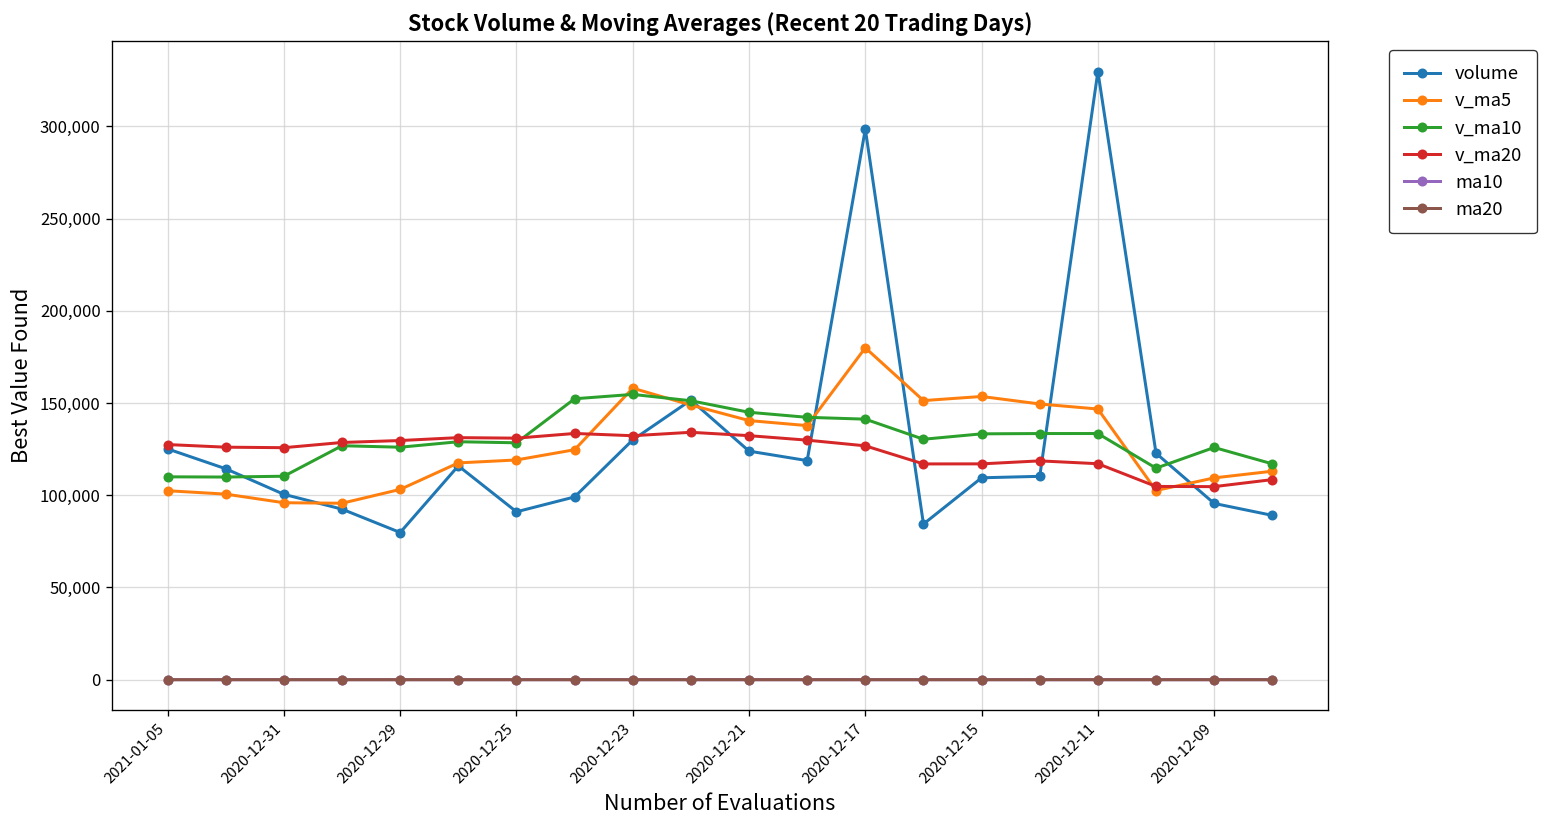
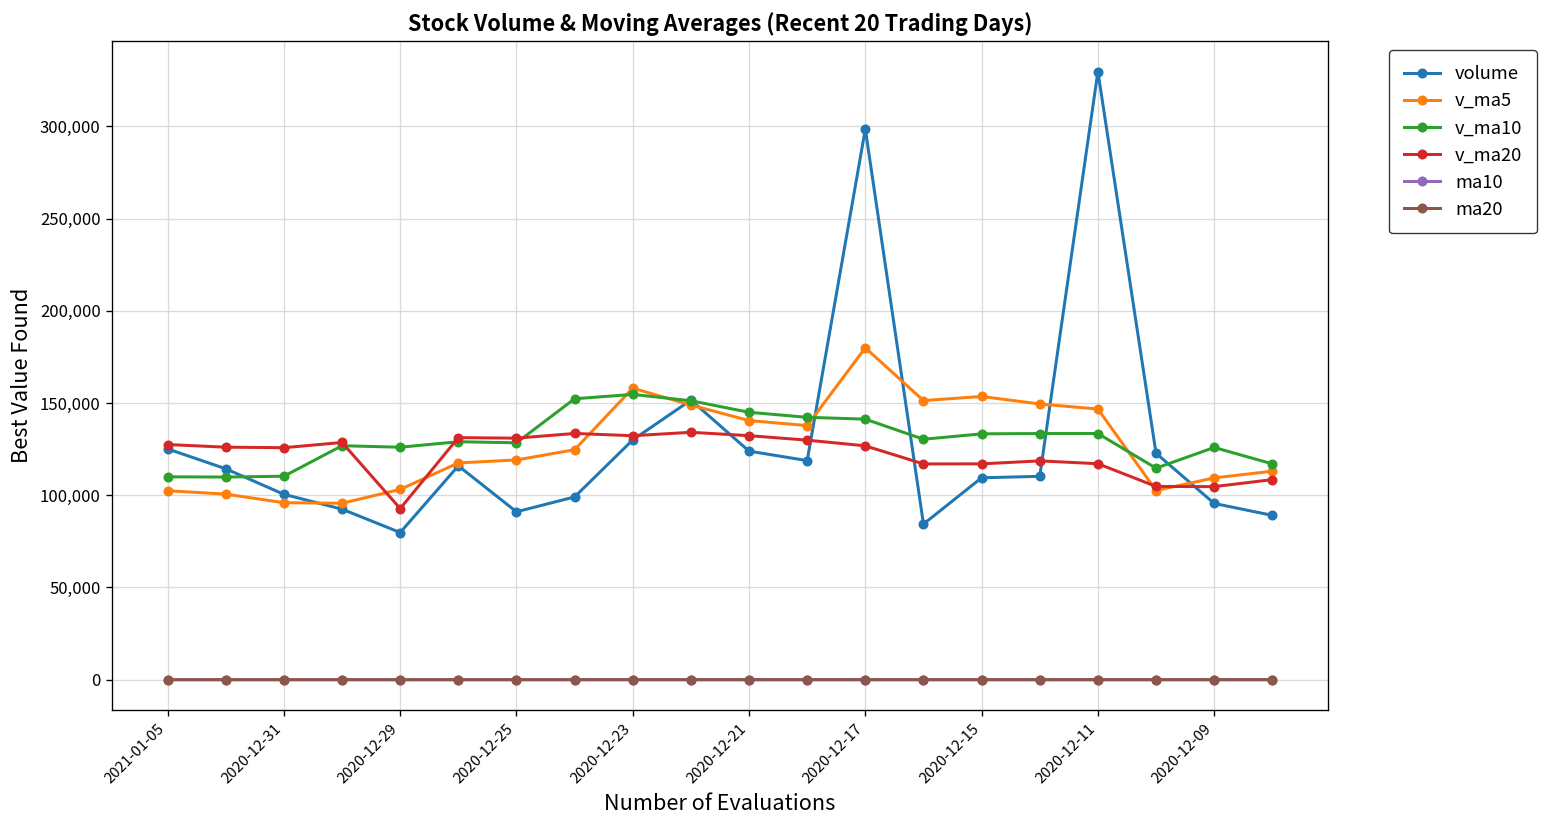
  {
    "volume": {
      "2021-01-05": "125,000",
      "2020-12-31": "101,000",
      "2020-12-29": "80,000",
      "2020-12-25": "91,000",
      "2020-12-23": "130,000",
      "2020-12-21": "124,000",
      "2020-12-17": "299,000",
      "2020-12-15": "109,000",
      "2020-12-11": "330,000",
      "2020-12-09": "96,000"
    },
    "v_ma5": {
      "2021-01-05": "102,000",
      "2020-12-31": "96,000",
      "2020-12-29": "103,000",
      "2020-12-25": "119,000",
      "2020-12-23": "158,000",
      "2020-12-21": "140,000",
      "2020-12-17": "180,000",
      "2020-12-15": "154,000",
      "2020-12-11": "147,000",
      "2020-12-09": "109,000"
    },
    "v_ma10": {
      "2021-01-05": "110,000",
      "2020-12-31": "110,000",
      "2020-12-29": "126,000",
      "2020-12-25": "128,000",
      "2020-12-23": "155,000",
      "2020-12-21": "145,000",
      "2020-12-17": "141,000",
      "2020-12-15": "133,000",
      "2020-12-11": "133,000",
      "2020-12-09": "126,000"
    },
    "v_ma20": {
      "2021-01-05": "127,000",
      "2020-12-31": "126,000",
-     "2020-12-29": "130,000",
+     "2020-12-29": "93,000",
      "2020-12-25": "131,000",
      "2020-12-23": "132,000",
      "2020-12-21": "132,000",
      "2020-12-17": "127,000",
      "2020-12-15": "117,000",
      "2020-12-11": "117,000",
      "2020-12-09": "105,000"
    },
    "ma20": {
      "2021-01-05": "0",
      "2020-12-31": "0",
      "2020-12-29": "0",
      "2020-12-25": "0",
      "2020-12-23": "0",
      "2020-12-21": "0",
      "2020-12-17": "0",
      "2020-12-15": "0",
      "2020-12-11": "0",
      "2020-12-09": "0"
    }
  }
